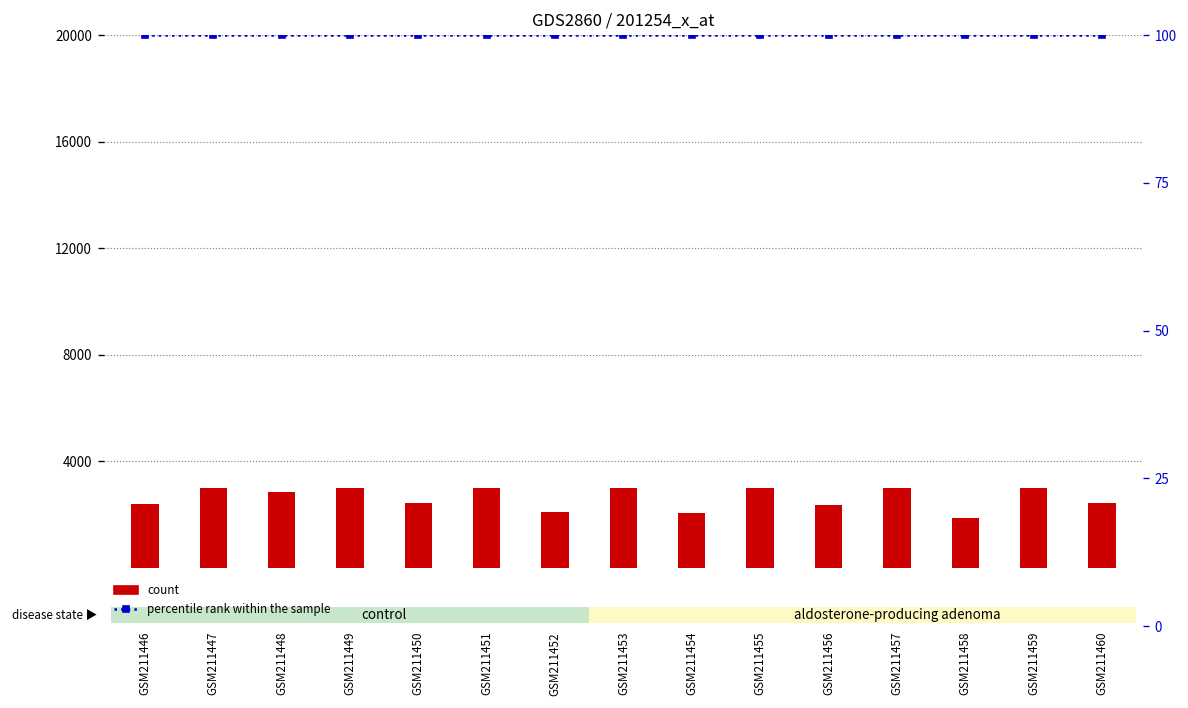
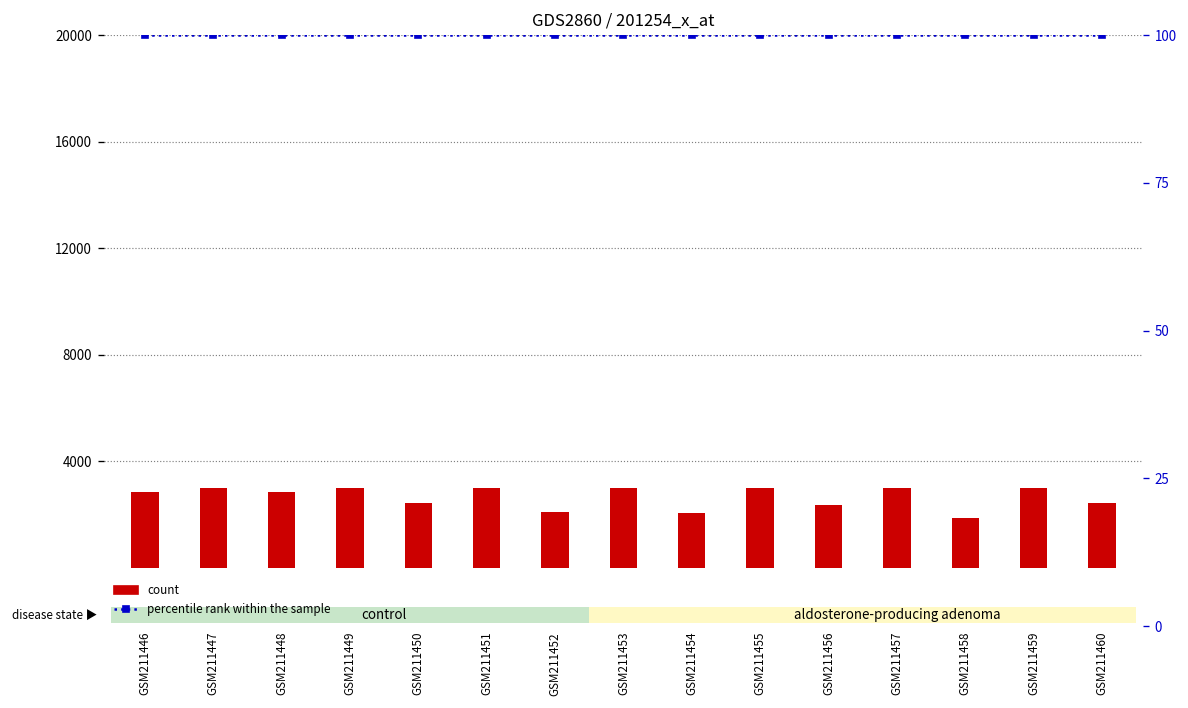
  {
    "count": {
-     "GSM211446": 2400,
+     "GSM211446": 2800,
      "GSM211447": 3000,
      "GSM211448": 2800,
      "GSM211449": 3000,
      "GSM211450": 2400,
      "GSM211451": 3000,
      "GSM211452": 2100,
      "GSM211453": 3000,
      "GSM211454": 2100,
      "GSM211455": 3000,
      "GSM211456": 2400,
      "GSM211457": 3000,
      "GSM211458": 1900,
      "GSM211459": 3000,
      "GSM211460": 2400
    },
    "percentile rank within the sample": {
      "GSM211446": 100,
      "GSM211447": 100,
      "GSM211448": 100,
      "GSM211449": 100,
      "GSM211450": 100,
      "GSM211451": 100,
      "GSM211452": 100,
      "GSM211453": 100,
      "GSM211454": 100,
      "GSM211455": 100,
      "GSM211456": 100,
      "GSM211457": 100,
      "GSM211458": 100,
      "GSM211459": 100,
      "GSM211460": 100
    }
  }
